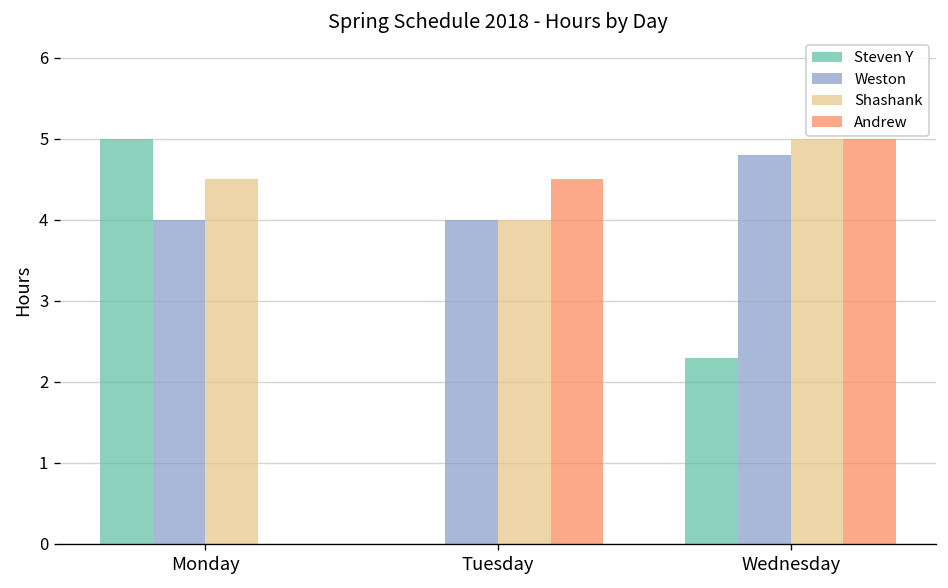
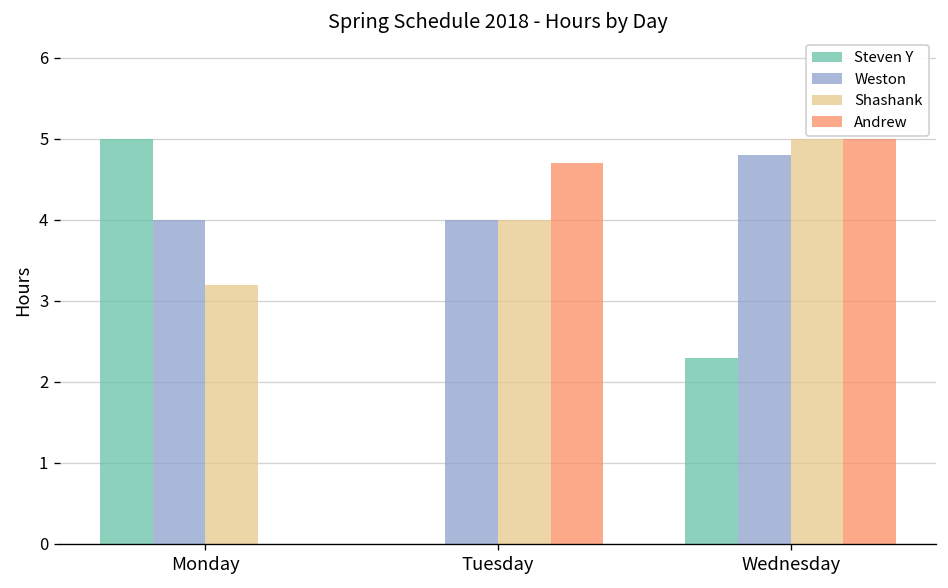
  {
    "Steven Y": {
      "Monday": 5.0,
      "Tuesday": 0.0,
      "Wednesday": 2.3
    },
    "Weston": {
      "Monday": 4.0,
      "Tuesday": 4.0,
      "Wednesday": 4.8
    },
    "Shashank": {
-     "Monday": 4.5,
+     "Monday": 3.2,
      "Tuesday": 4.0
    },
    "Andrew": {
      "Monday": 0.0,
-     "Tuesday": 4.5
+     "Tuesday": 4.7
    }
  }
